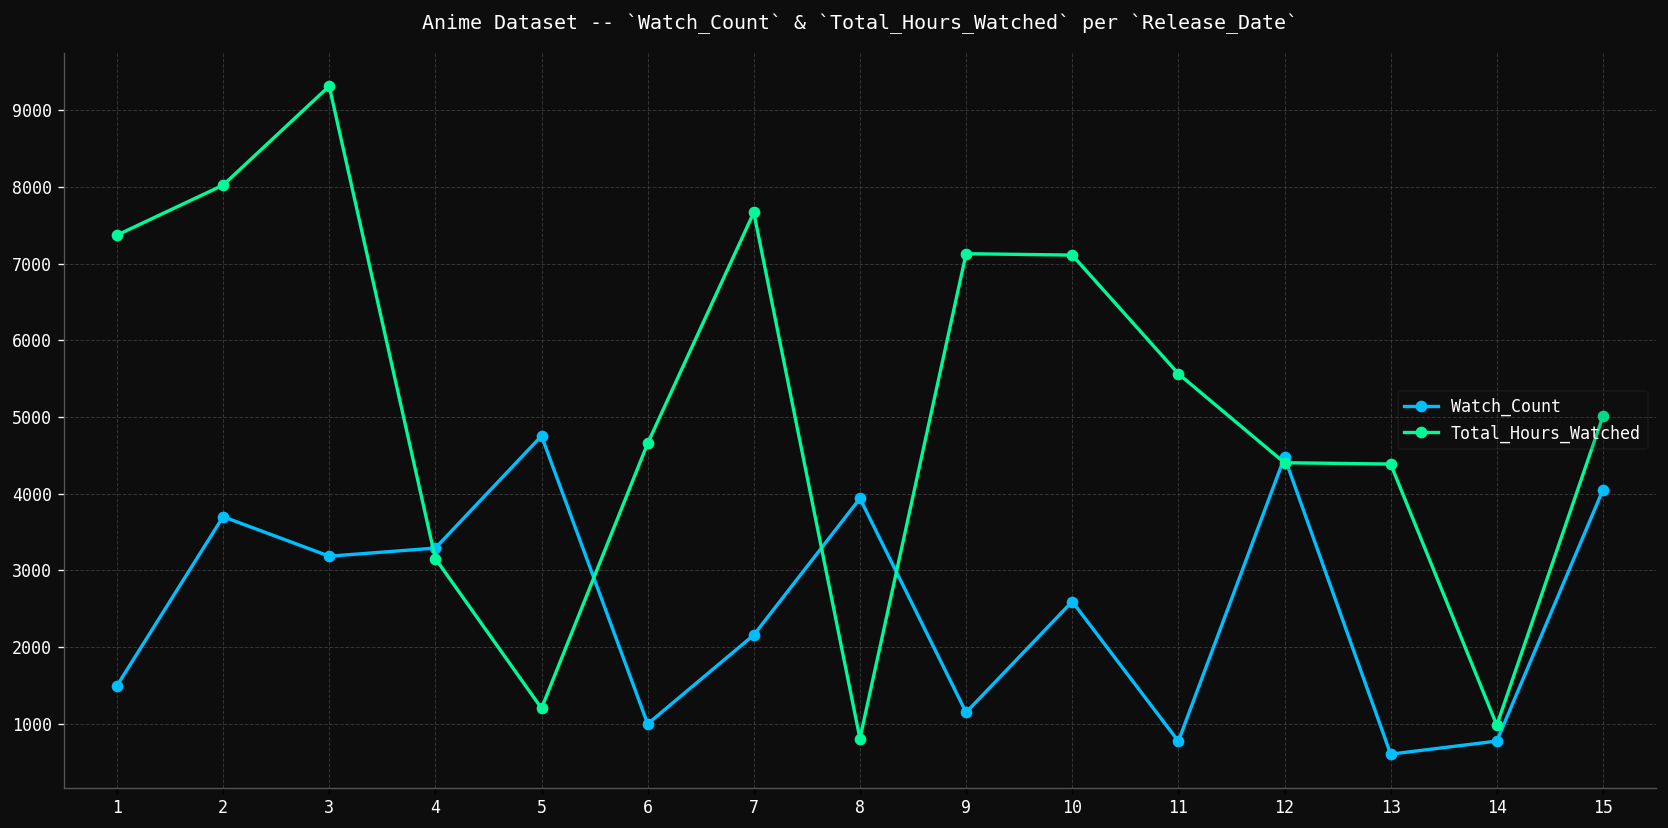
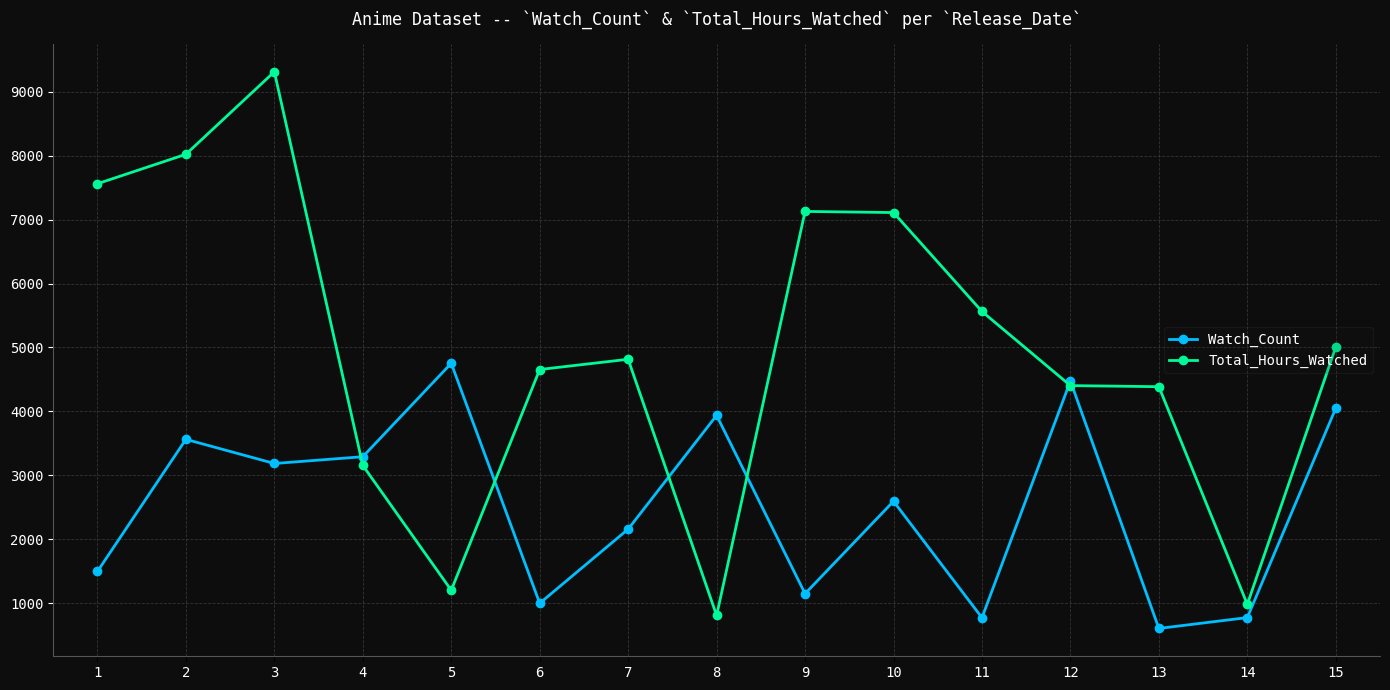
  {
    "Watch_Count": {
      "1": 1500,
-     "2": 3700,
+     "2": 3600,
      "3": 3200,
      "4": 3300,
      "5": 4800,
      "6": 1000,
      "7": 2200,
      "8": 3900,
      "9": 1100,
      "10": 2600,
      "11": 800,
      "12": 4500,
      "13": 600,
      "14": 800,
      "15": 4000
    },
    "Total_Hours_Watched": {
-     "1": 7400,
+     "1": 7600,
      "2": 8000,
      "3": 9300,
      "4": 3200,
      "5": 1200,
      "6": 4700,
-     "7": 7700,
+     "7": 4800,
      "8": 800,
      "9": 7100,
      "10": 7100,
      "11": 5600,
      "12": 4400,
      "13": 4400,
      "14": 1000
    }
  }
